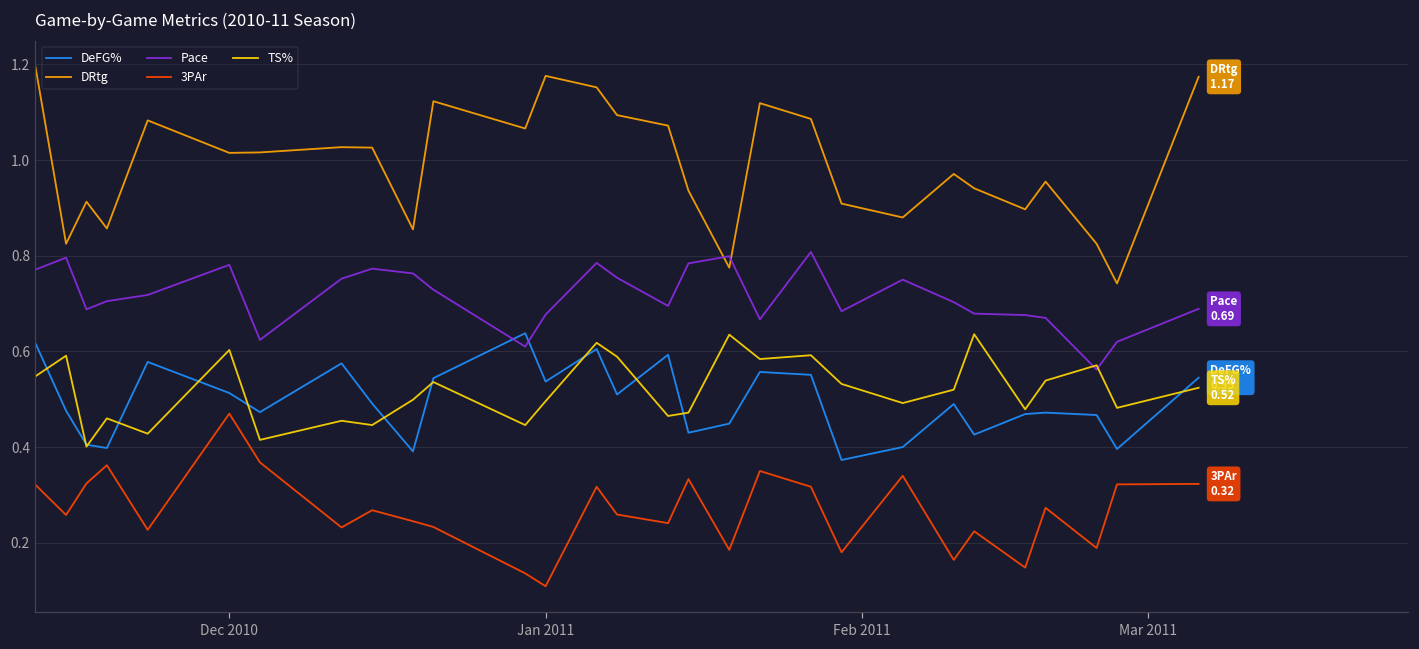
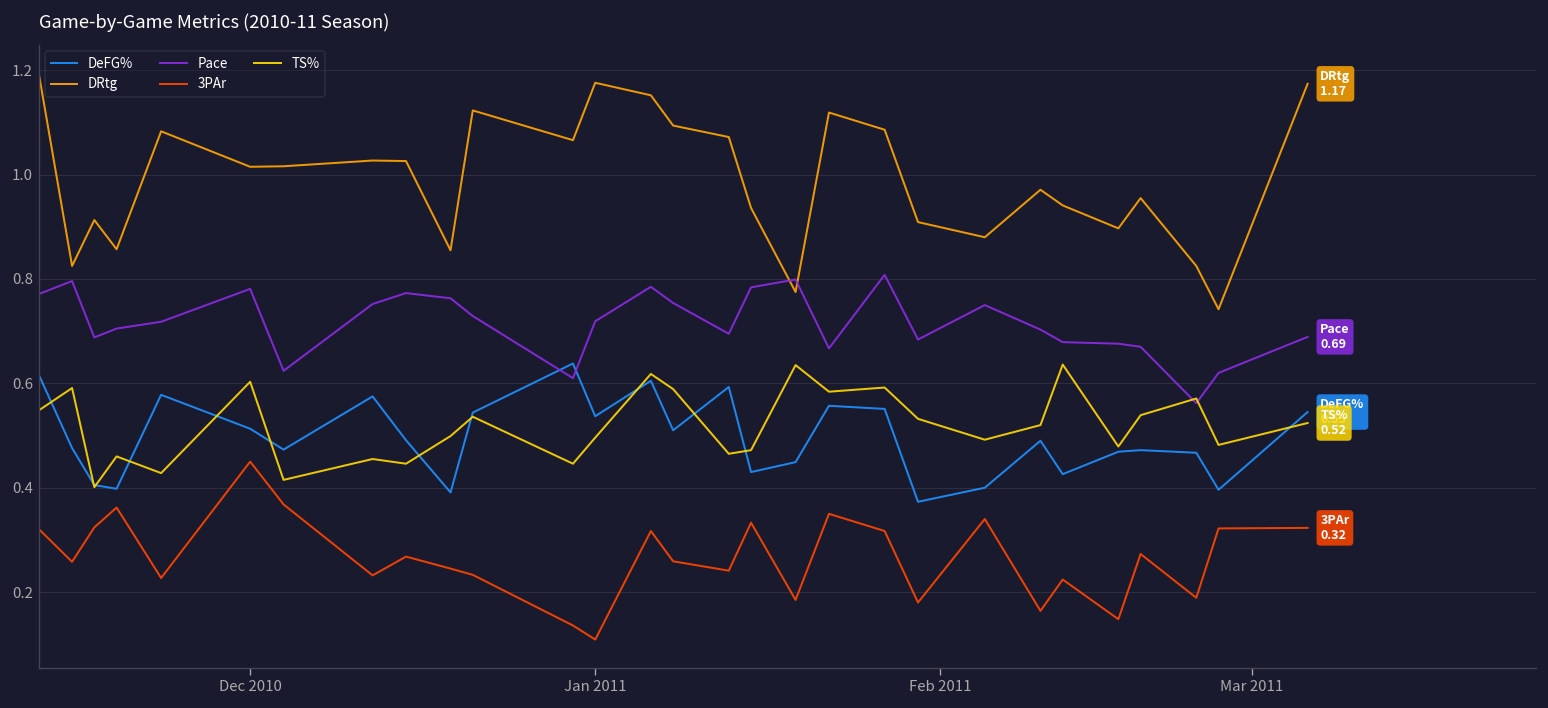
  {
    "DeFG%": {
      "Dec 2010": 0.51,
      "Jan 2011": 0.54
    },
    "Pace": {
      "Dec 2010": 0.78,
-     "Jan 2011": 0.68
+     "Jan 2011": 0.72
    },
    "3PAr": {
-     "Dec 2010": 0.47,
+     "Dec 2010": 0.45,
      "Jan 2011": 0.11
    }
  }
